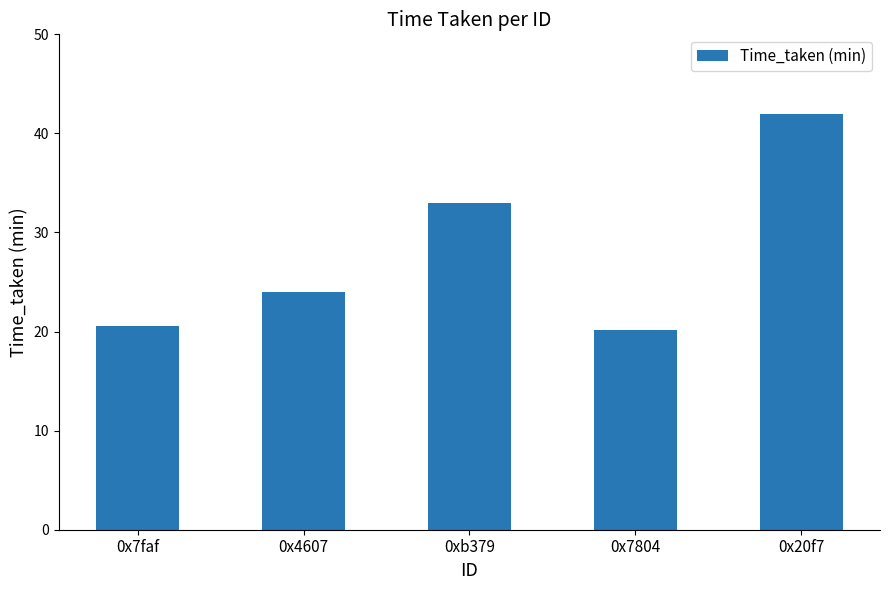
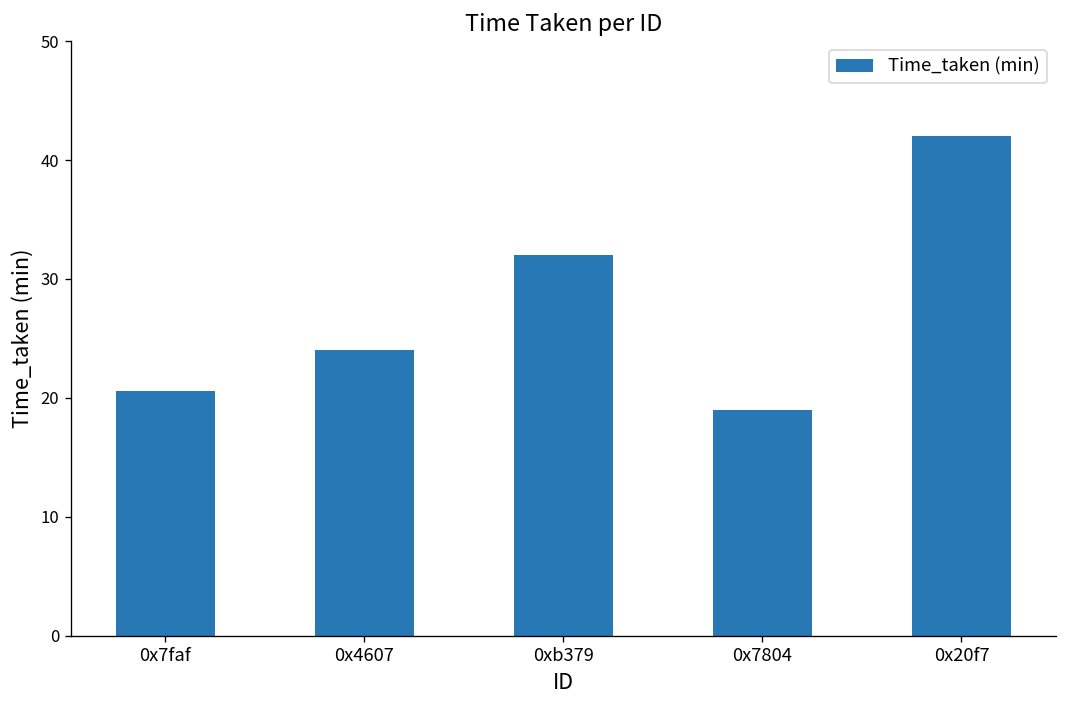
  {
    "0x7faf": 21,
    "0x4607": 24,
-   "0xb379": 33,
-   "0x7804": 20,
+   "0xb379": 32,
+   "0x7804": 19,
    "0x20f7": 42
  }
